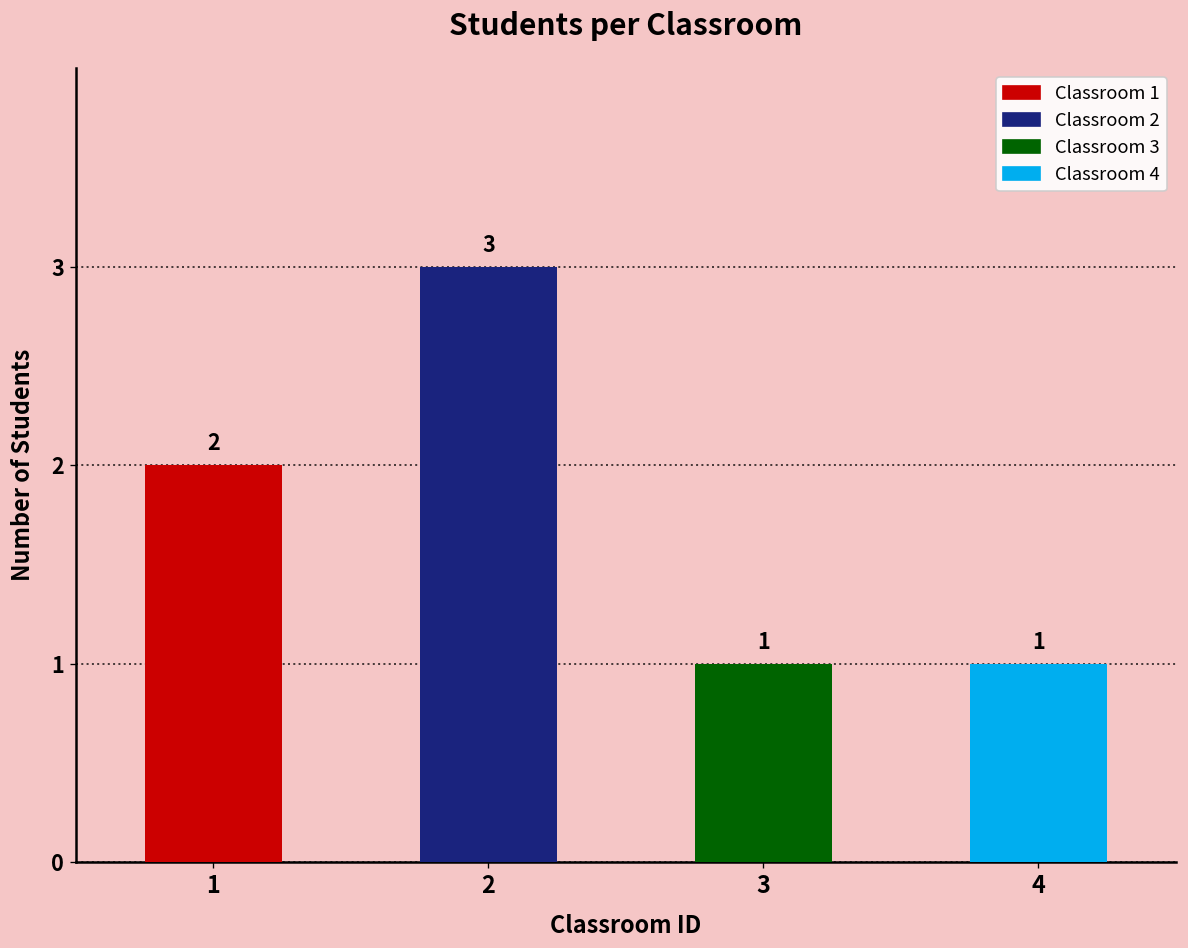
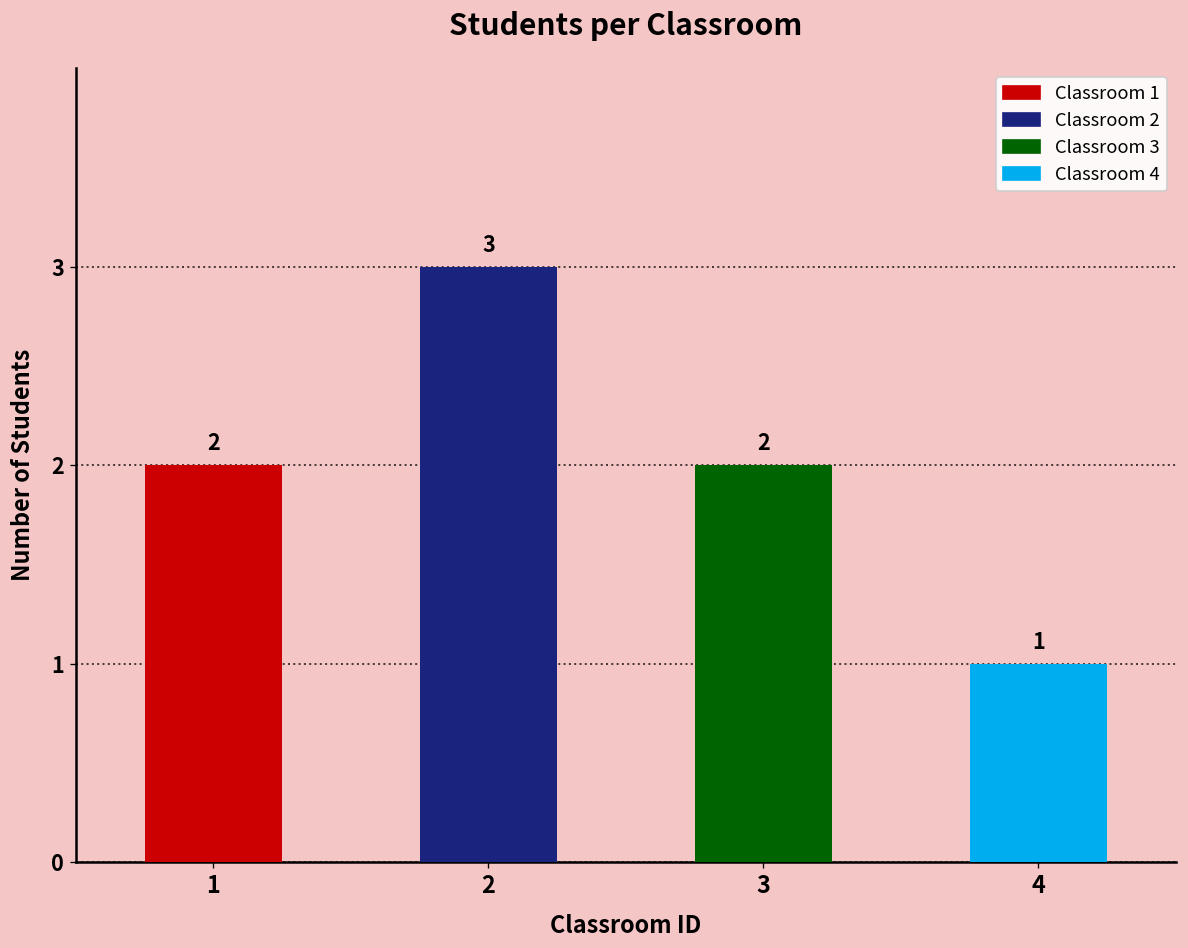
  {
    "1": 2,
    "2": 3,
-   "3": 1,
+   "3": 2,
    "4": 1
  }
